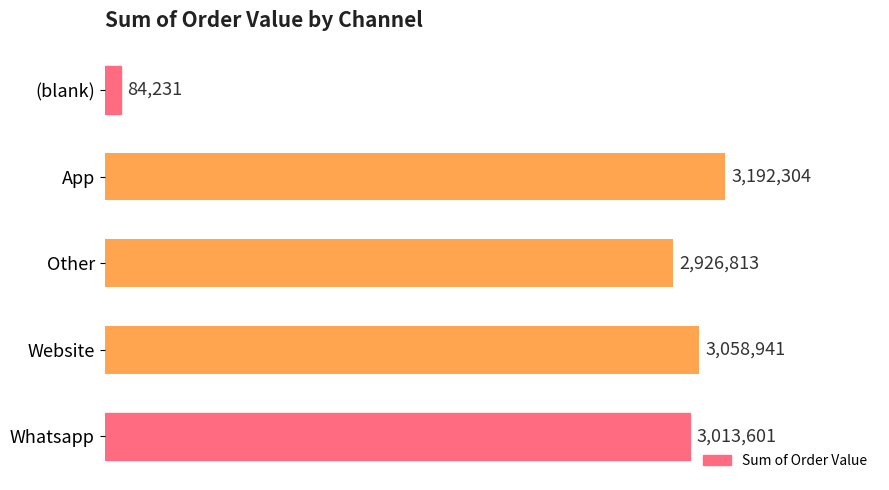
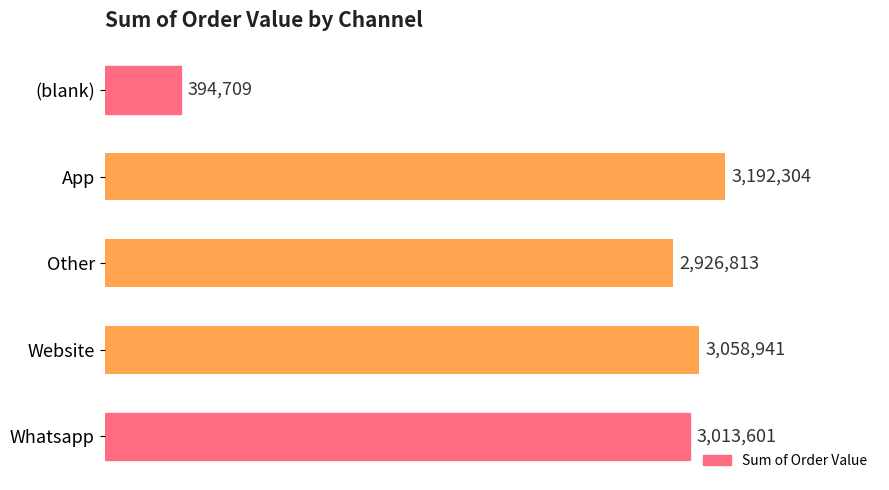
  {
-   "(blank)": "84,231",
+   "(blank)": "394,709",
    "App": "3,192,304",
    "Other": "2,926,813",
    "Website": "3,058,941",
    "Whatsapp": "3,013,601"
  }
